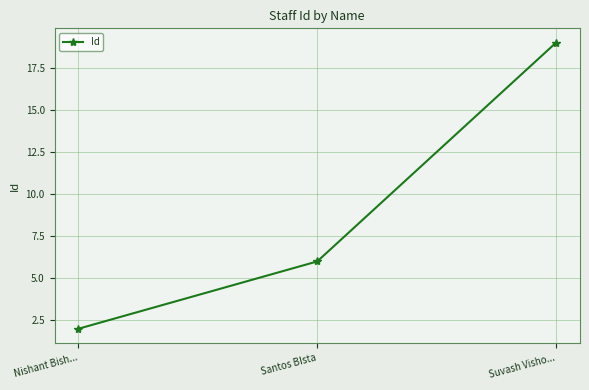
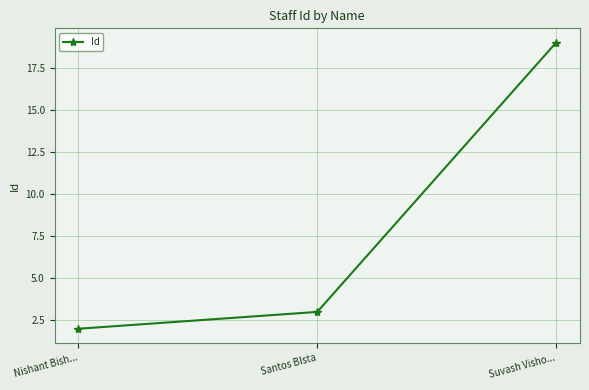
  {
    "Nishant Bish...": 2,
-   "Santos BIsta": 6,
+   "Santos BIsta": 3,
    "Suvash Visho...": 19
  }
